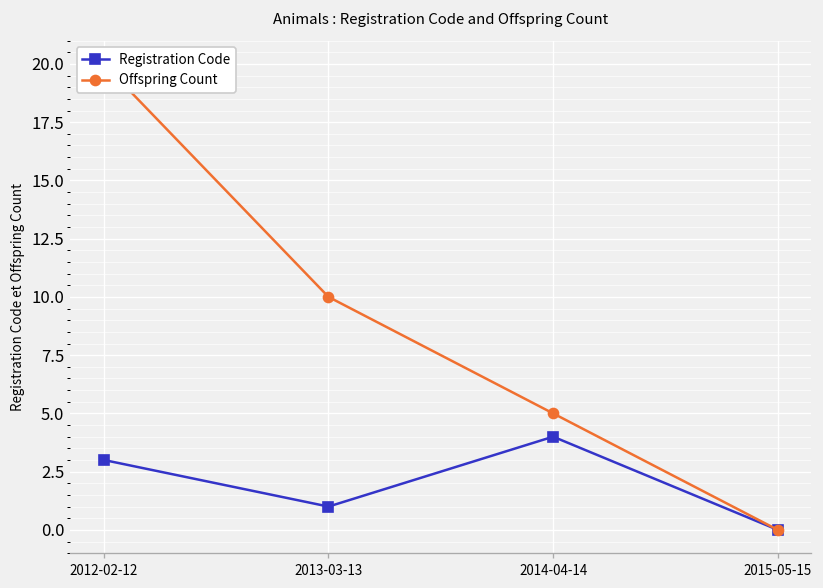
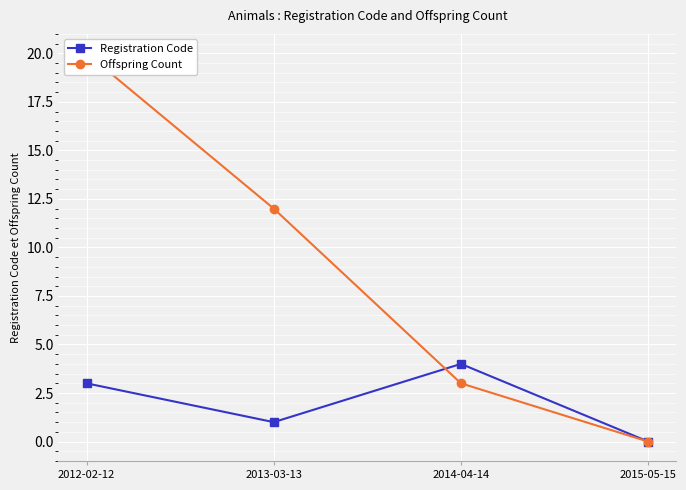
  {
    "Registration Code": {
      "2012-02-12": 3,
      "2013-03-13": 1,
      "2014-04-14": 4
    },
    "Offspring Count": {
-     "2013-03-13": 10,
-     "2014-04-14": 5
+     "2013-03-13": 12,
+     "2014-04-14": 3
    }
  }
